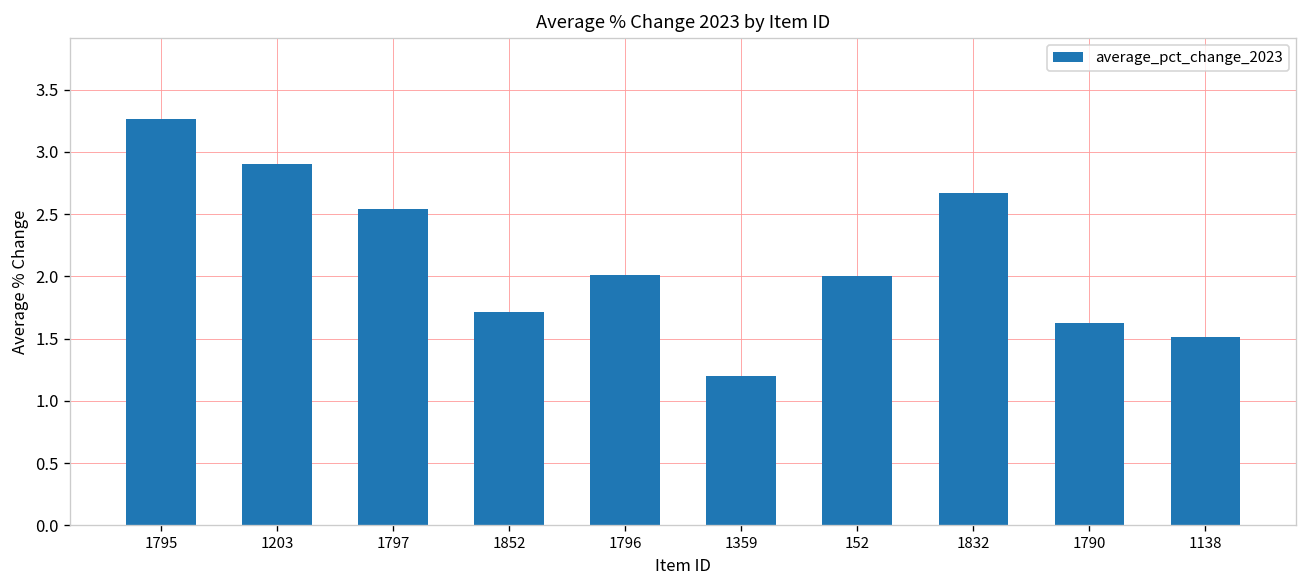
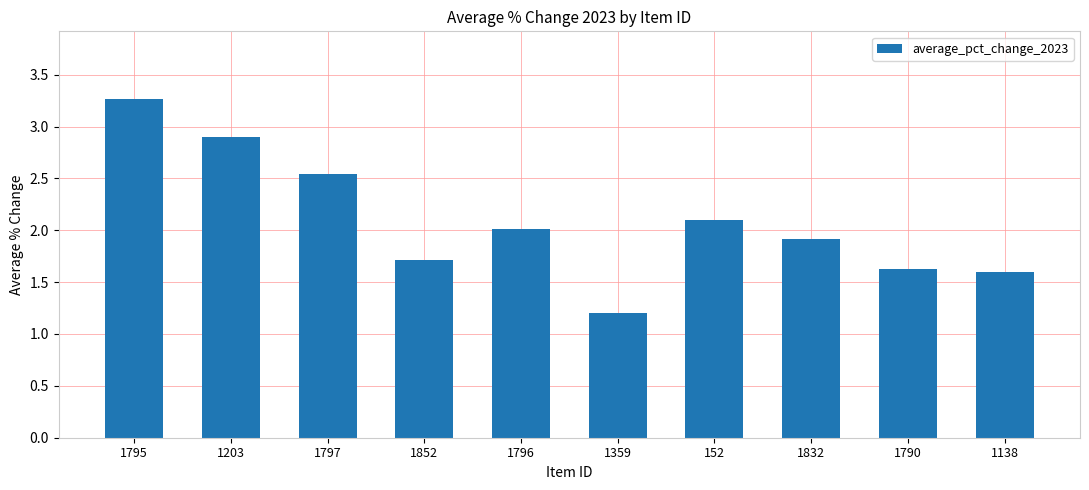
  {
    "1795": 3.26,
    "1203": 2.90,
    "1797": 2.54,
    "1852": 1.71,
    "1796": 2.01,
    "1359": 1.20,
-   "152": 2.0,
-   "1832": 2.67,
+   "152": 2.1,
+   "1832": 1.91,
    "1790": 1.62,
-   "1138": 1.51
+   "1138": 1.60
  }
